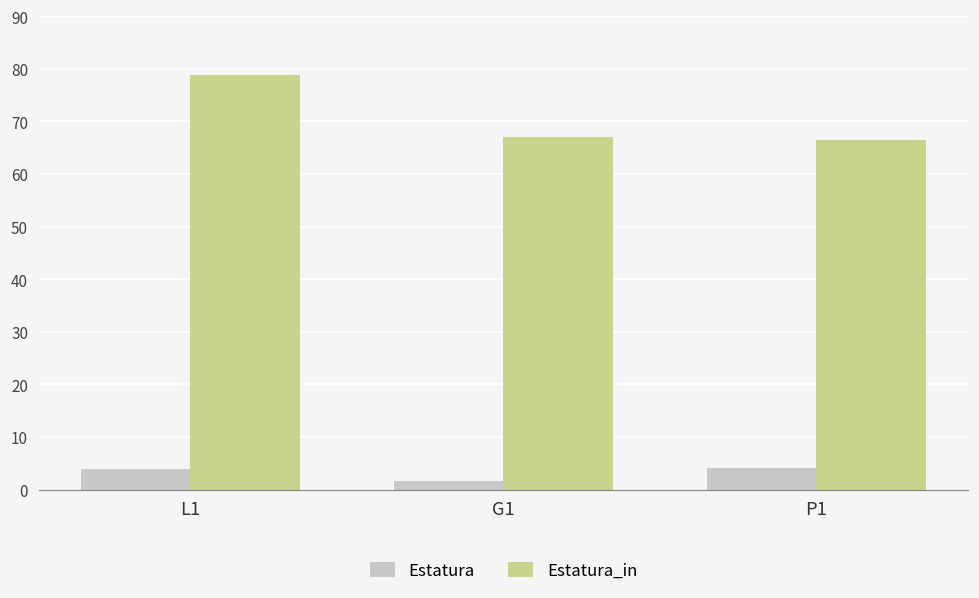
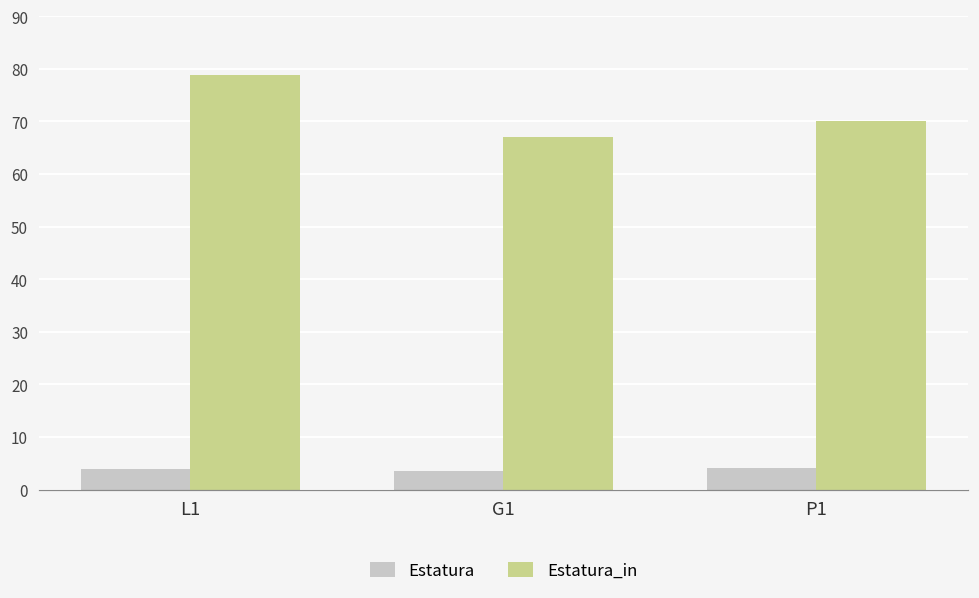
  {
    "Estatura": {
      "L1": 4,
-     "G1": 2,
+     "G1": 4,
      "P1": 4
    },
    "Estatura_in": {
      "L1": 79,
      "G1": 67,
-     "P1": 67
+     "P1": 70
    }
  }
